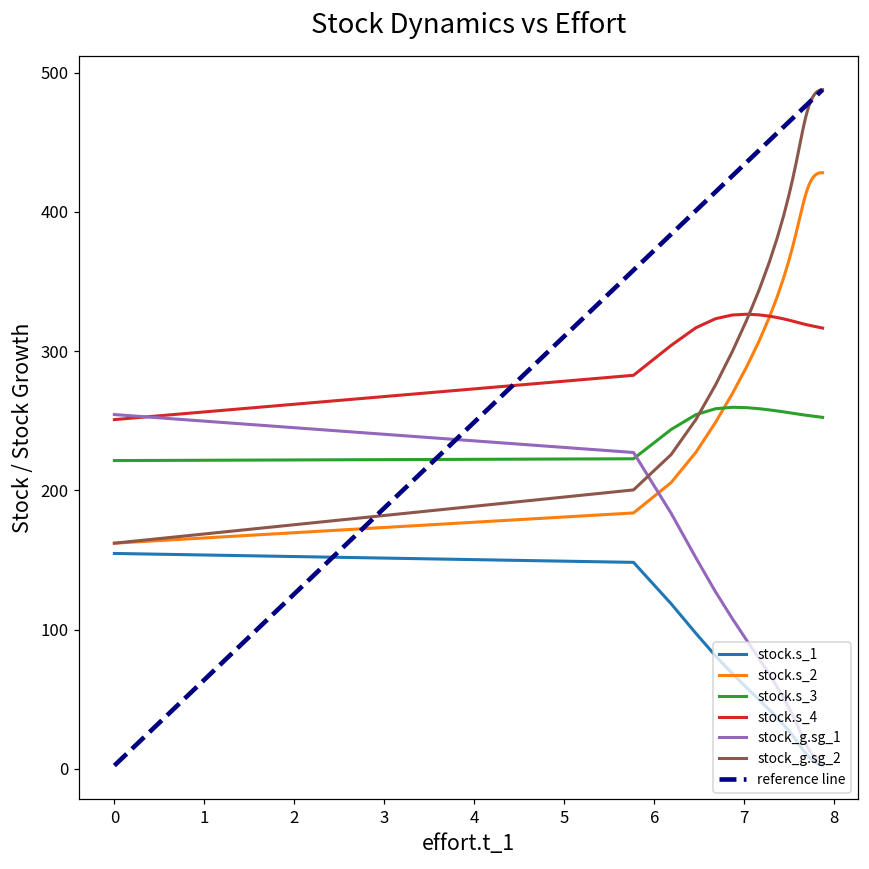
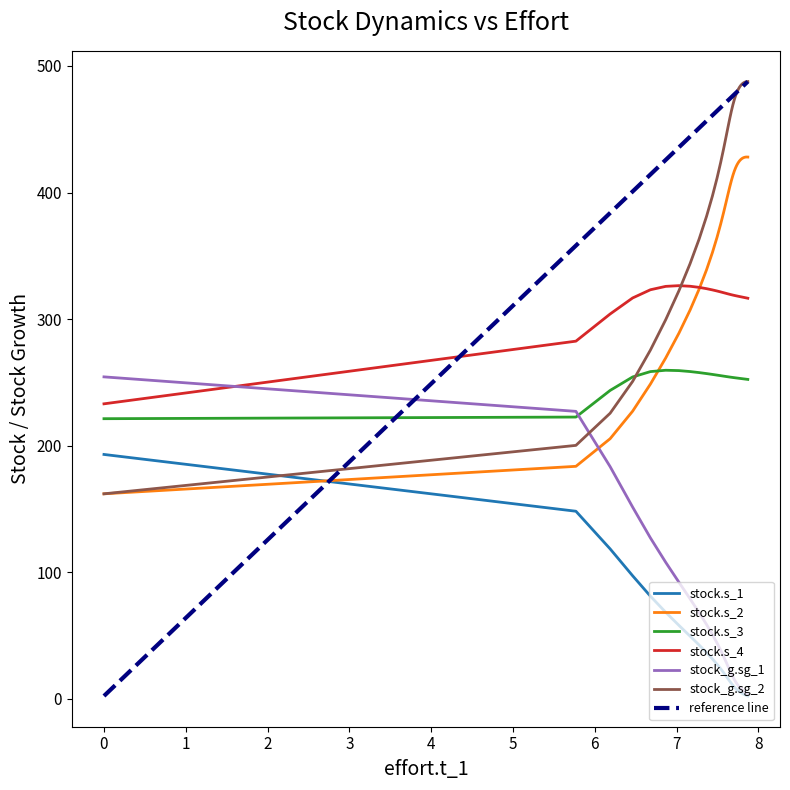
  {
    "stock.s_1": {
-     "0": 155
+     "0": 193
    },
    "stock.s_3": {
      "0": 221
    },
    "stock.s_4": {
-     "0": 251
+     "0": 233
    },
    "stock_g.sg_1": {
      "0": 254
    },
    "reference line": {
      "0": 2
    }
  }
